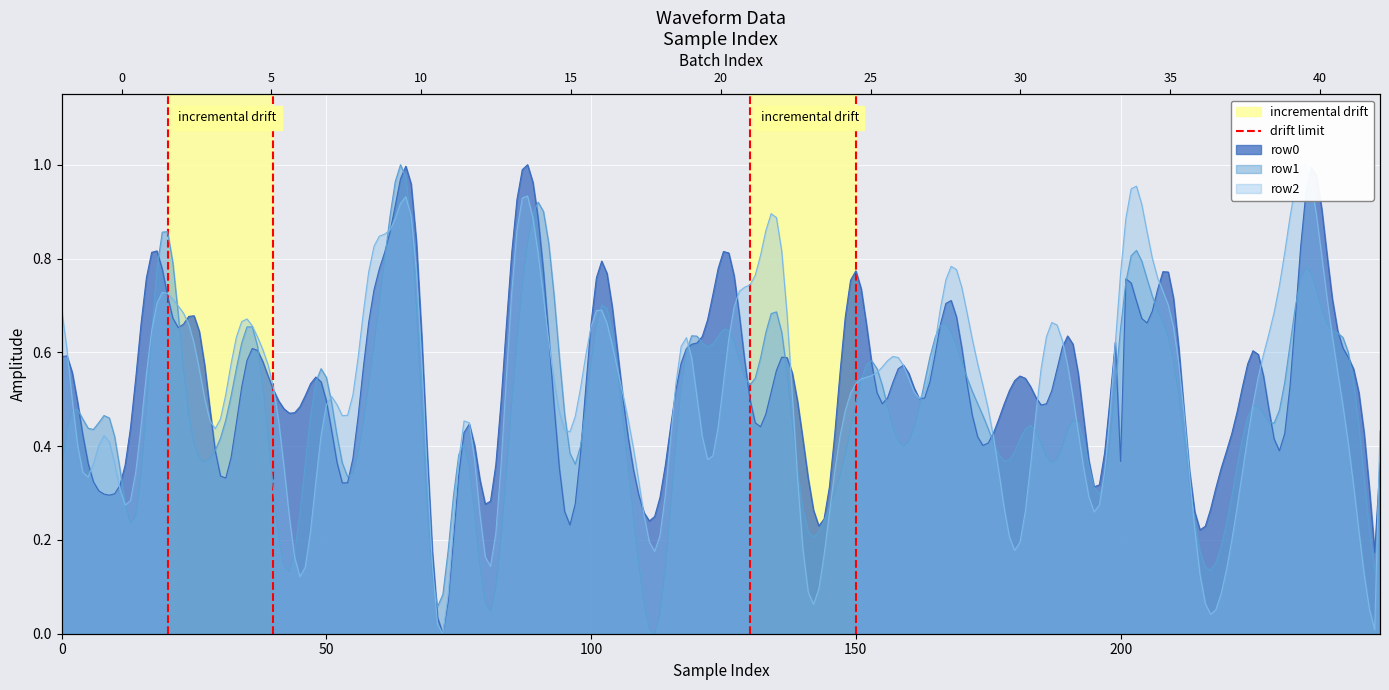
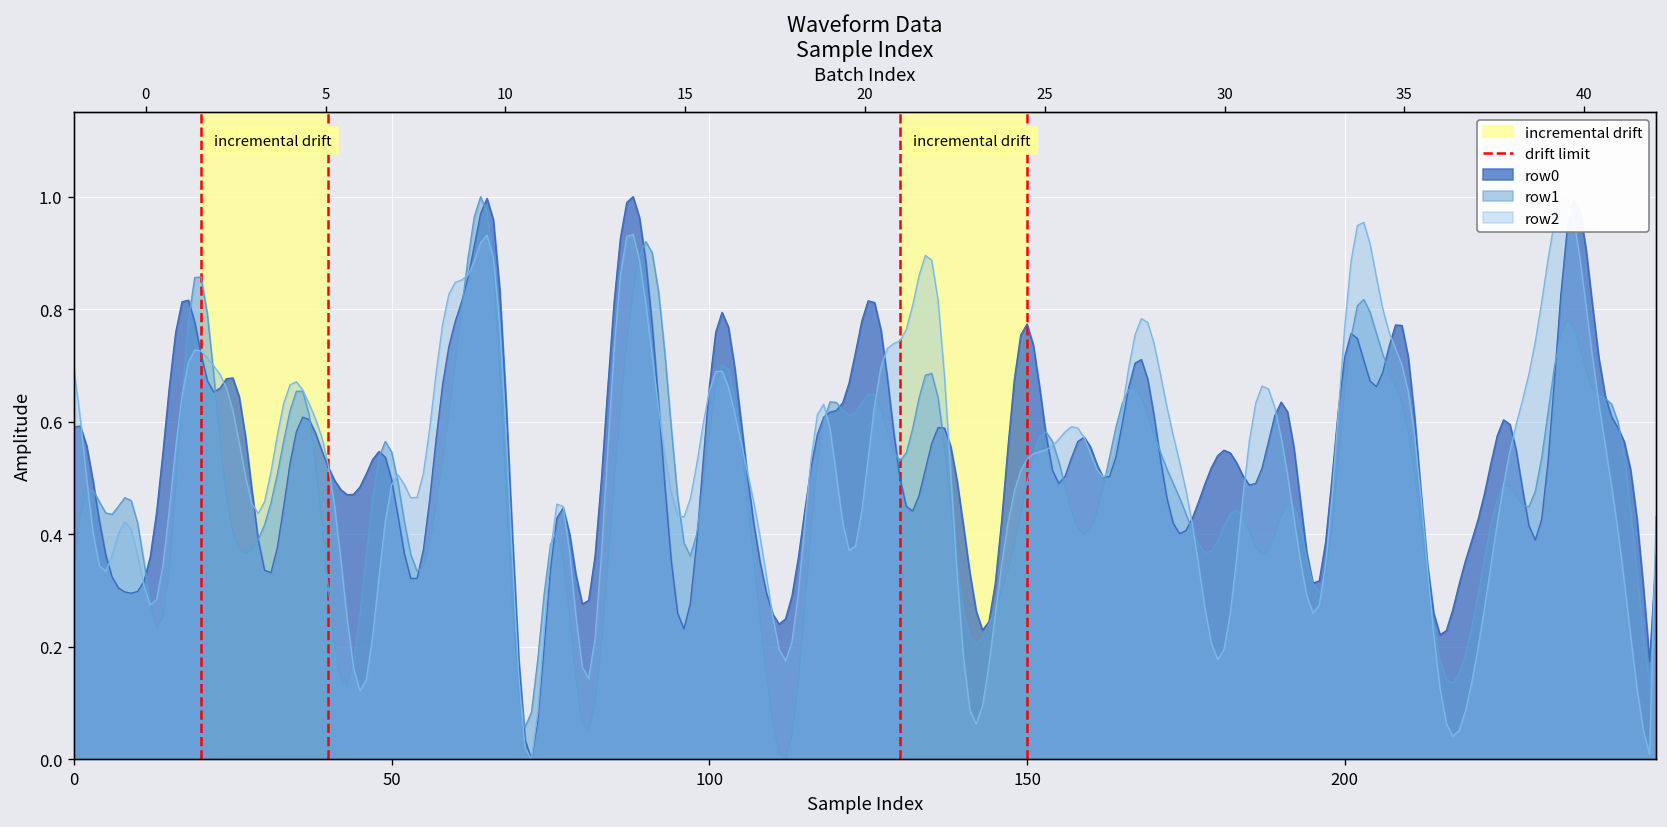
  {
    "row0": {
      "0": 0.59,
      "50": 0.50,
      "100": 0.66,
-     "200": 0.37
+     "200": 0.71
    }
  }
